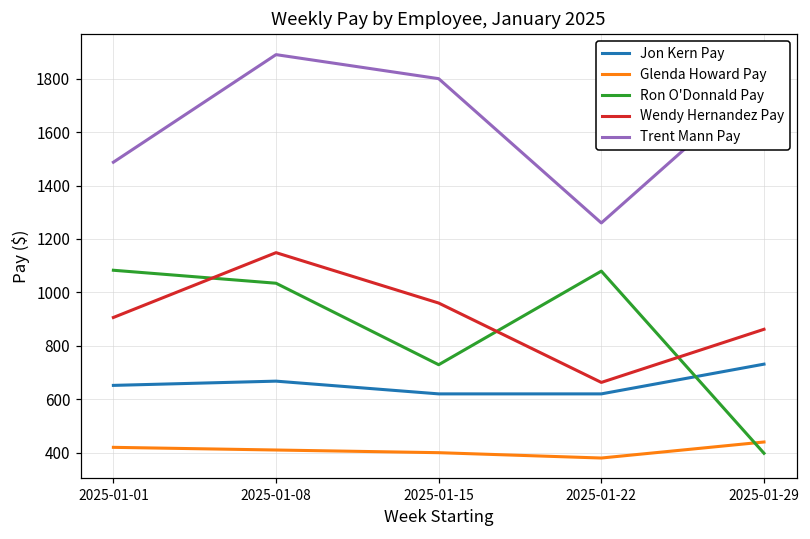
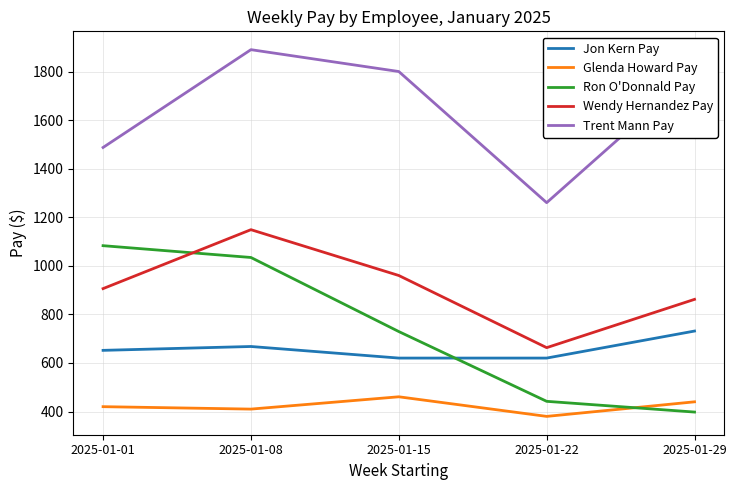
  {
    "Jon Kern Pay": {
      "2025-01-01": 650,
      "2025-01-08": 670,
      "2025-01-15": 620,
      "2025-01-22": 620,
      "2025-01-29": 730
    },
    "Glenda Howard Pay": {
      "2025-01-01": 420,
      "2025-01-08": 410,
-     "2025-01-15": 400,
+     "2025-01-15": 460,
      "2025-01-22": 380,
      "2025-01-29": 440
    },
    "Ron O'Donnald Pay": {
      "2025-01-01": 1080,
      "2025-01-08": 1030,
      "2025-01-15": 730,
-     "2025-01-22": 1080,
+     "2025-01-22": 440,
      "2025-01-29": 400
    },
    "Wendy Hernandez Pay": {
      "2025-01-01": 910,
      "2025-01-08": 1150,
      "2025-01-15": 960,
      "2025-01-22": 660,
      "2025-01-29": 860
    },
    "Trent Mann Pay": {
      "2025-01-01": 1490,
      "2025-01-08": 1890,
      "2025-01-15": 1800,
      "2025-01-22": 1260
    }
  }
